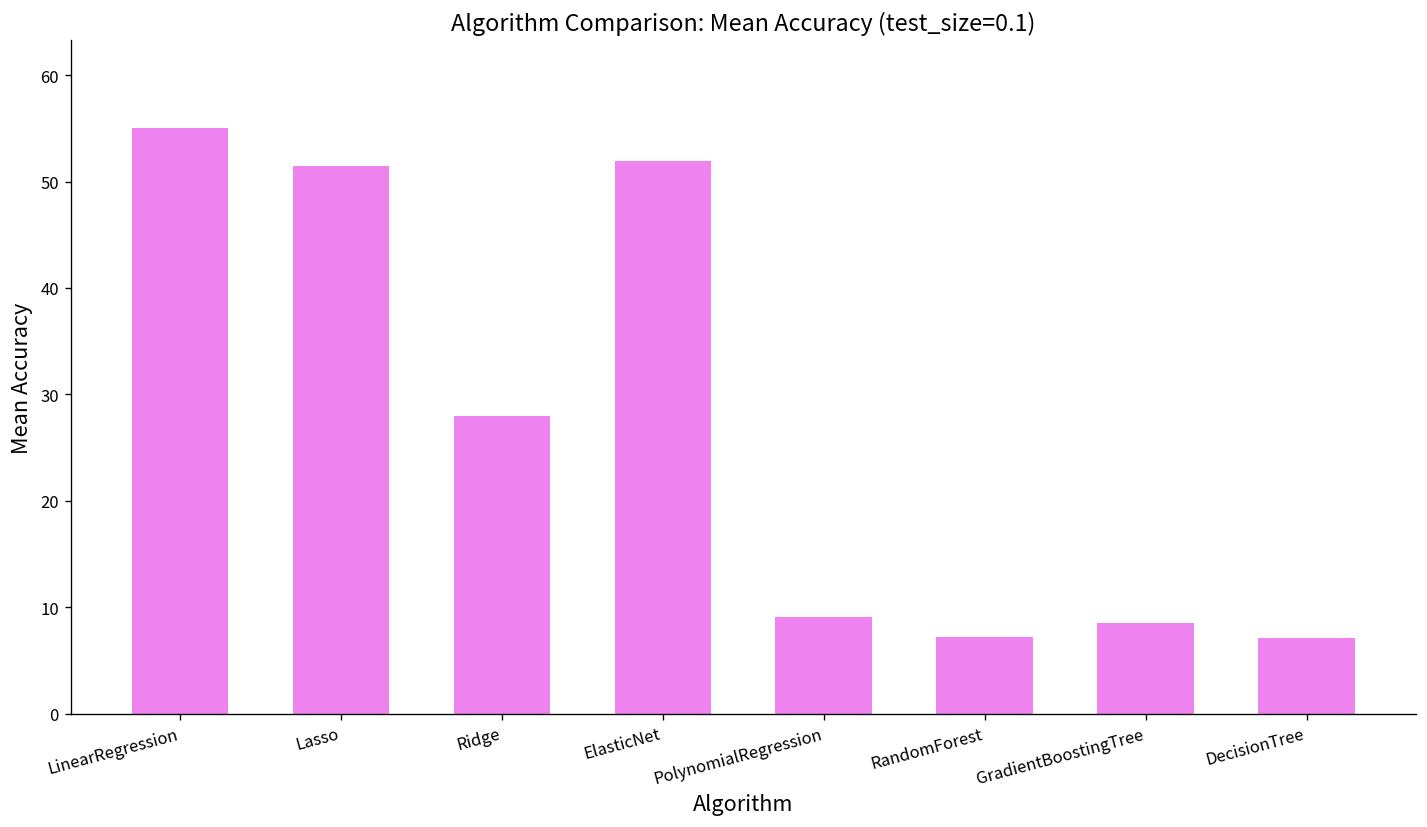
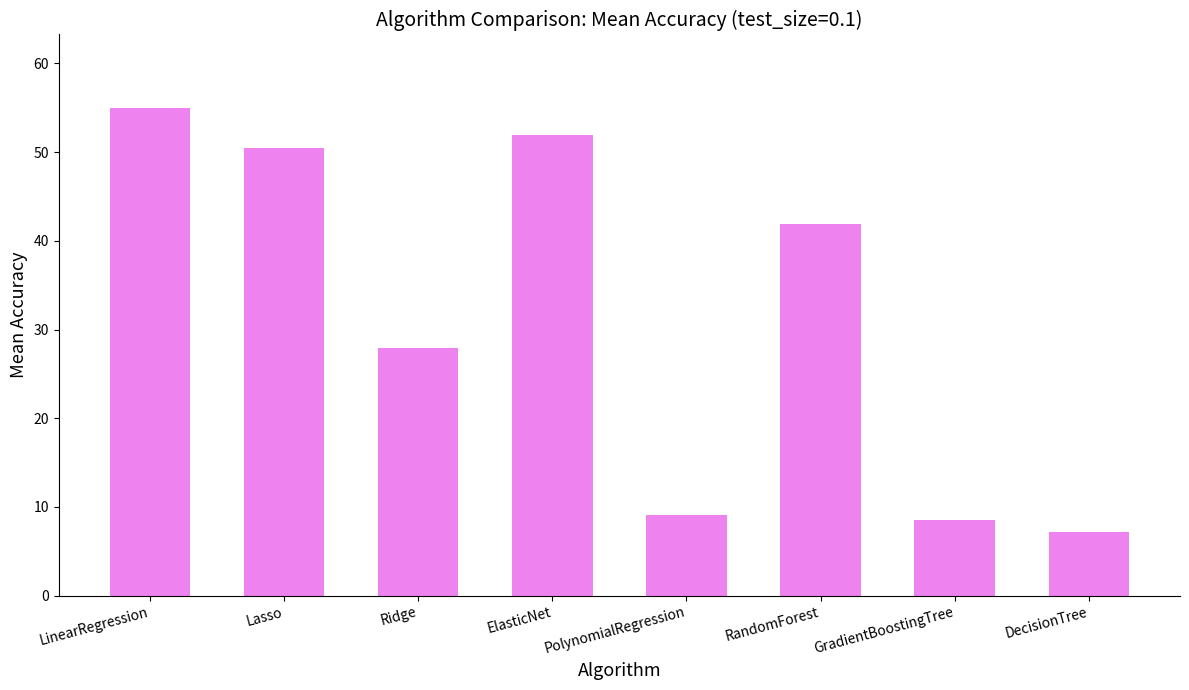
  {
    "LinearRegression": 55,
-   "Lasso": 51.4,
+   "Lasso": 50.5,
    "Ridge": 28,
    "ElasticNet": 52,
    "PolynomialRegression": 9,
-   "RandomForest": 7,
+   "RandomForest": 42,
    "GradientBoostingTree": 9,
    "DecisionTree": 7
  }
